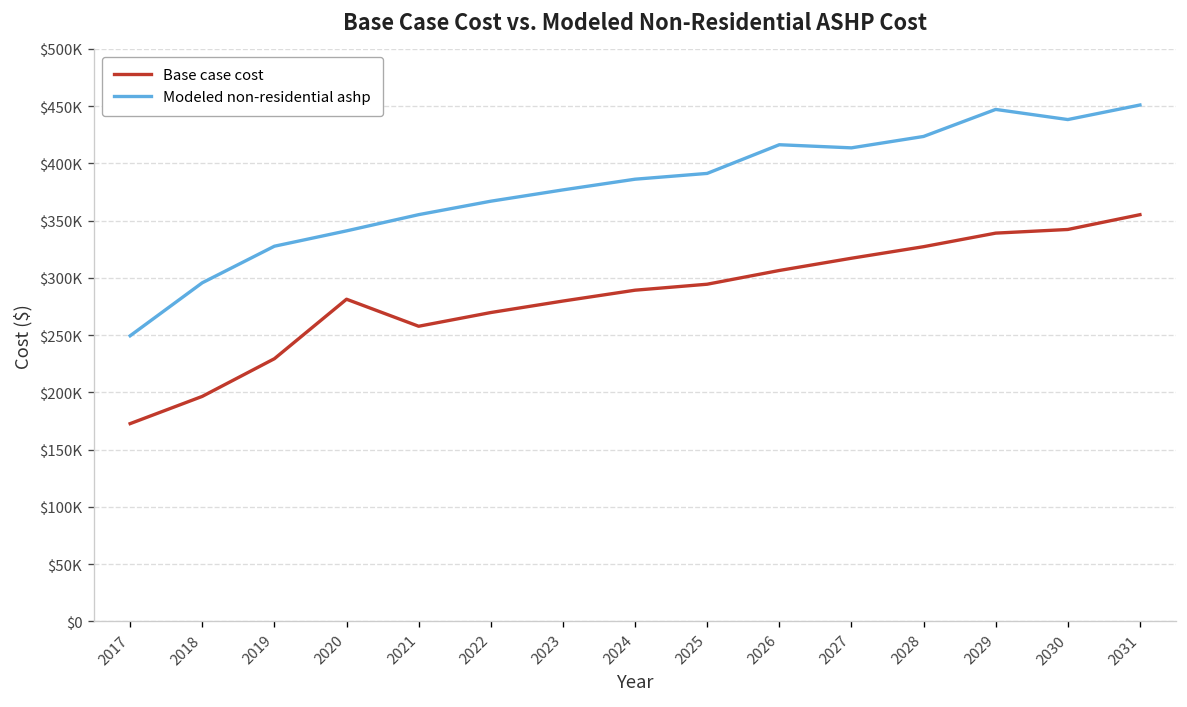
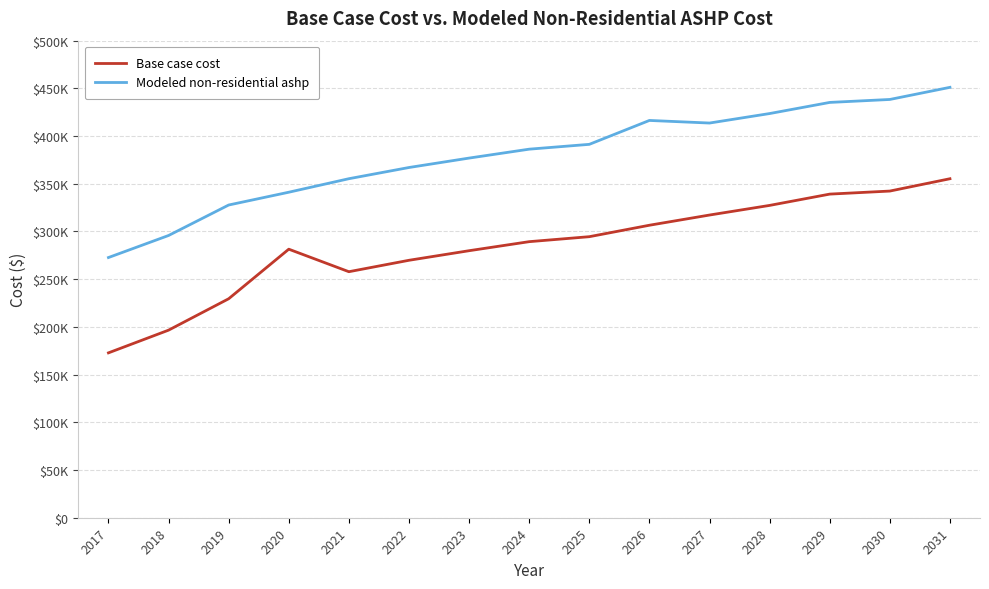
  {
    "Base case cost": {
      "2017": "$170000",
      "2018": "$200000",
      "2019": "$230000",
      "2020": "$280000",
      "2021": "$260000",
      "2022": "$270000",
      "2023": "$280000",
      "2024": "$290000",
      "2025": "$290000",
      "2026": "$310000",
      "2027": "$320000",
      "2028": "$330000",
      "2029": "$340000",
      "2030": "$340000",
      "2031": "$360000"
    },
    "Modeled non-residential ashp": {
-     "2017": "$250000",
+     "2017": "$270000",
      "2018": "$300000",
      "2019": "$330000",
      "2020": "$340000",
      "2021": "$360000",
      "2022": "$370000",
      "2023": "$380000",
      "2024": "$390000",
      "2025": "$390000",
      "2026": "$420000",
      "2027": "$410000",
      "2028": "$420000",
-     "2029": "$450000",
+     "2029": "$440000",
      "2030": "$440000",
      "2031": "$450000"
    }
  }
